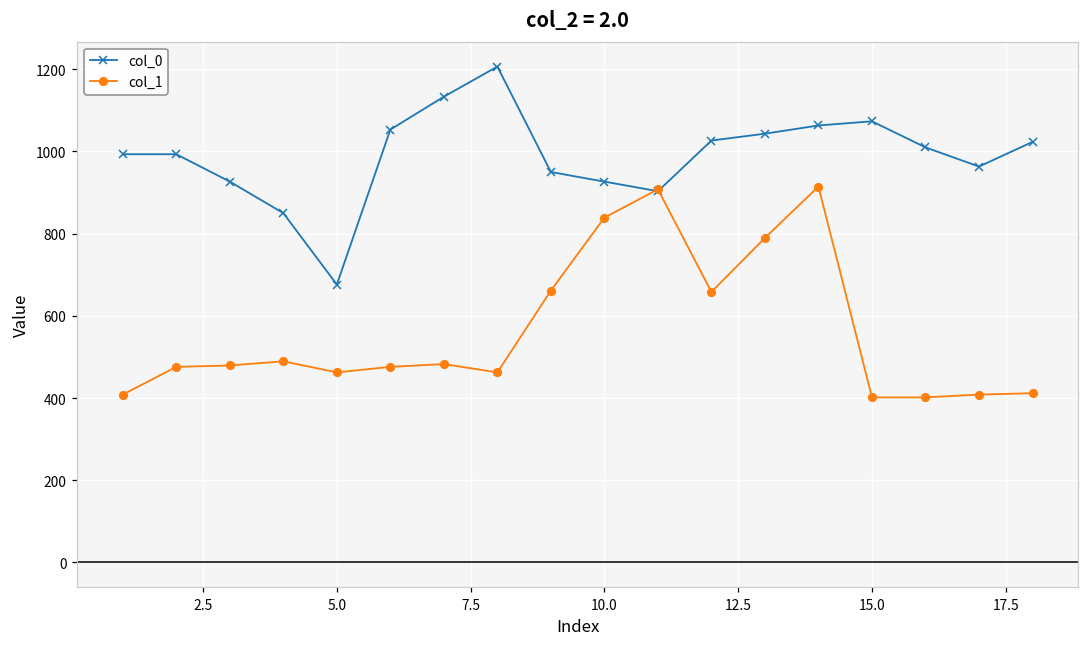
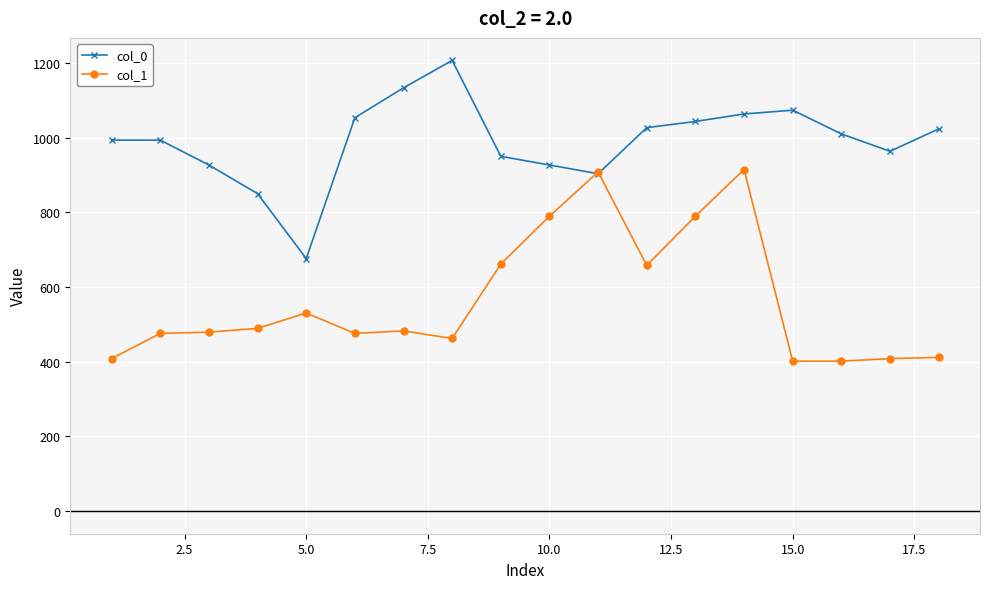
  {
    "col_0": {
      "5.0": 680,
      "10.0": 930,
      "15.0": 1070
    },
    "col_1": {
-     "5.0": 460,
-     "10.0": 840,
+     "5.0": 530,
+     "10.0": 790,
      "15.0": 400
    }
  }
